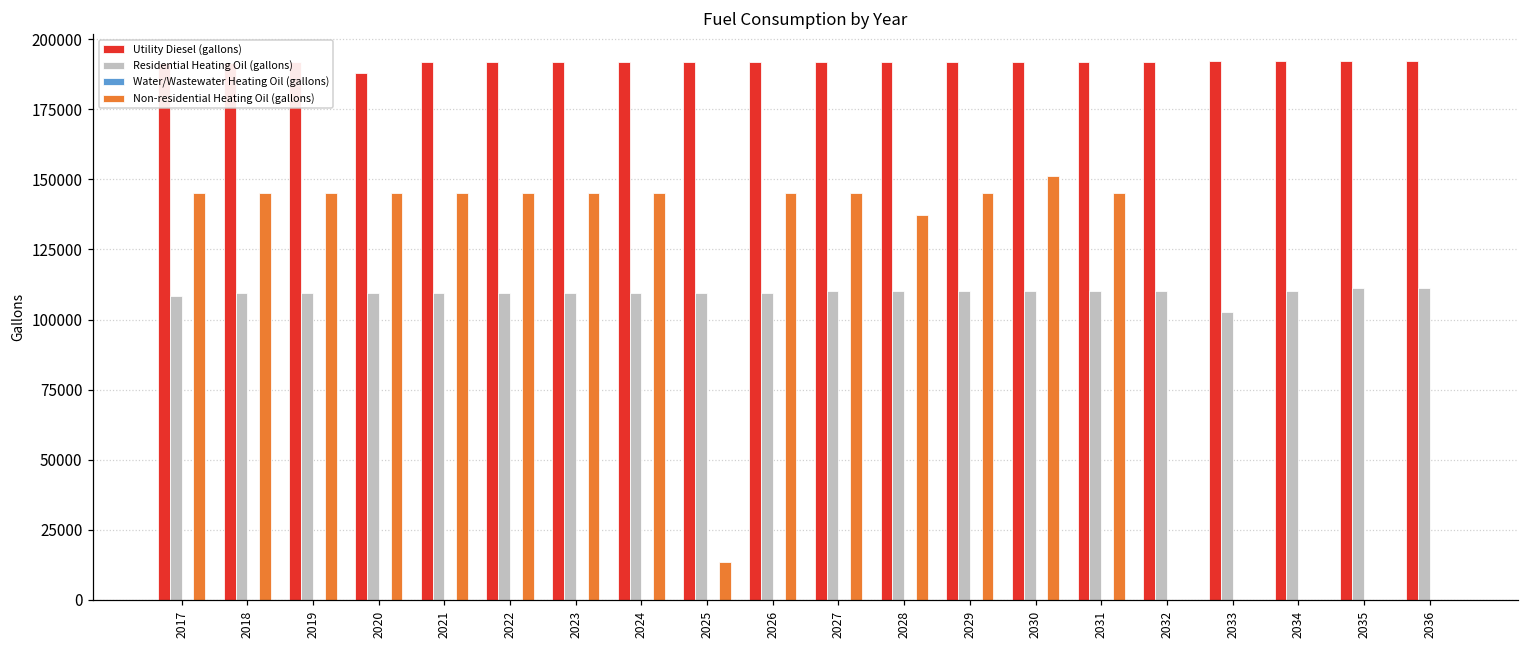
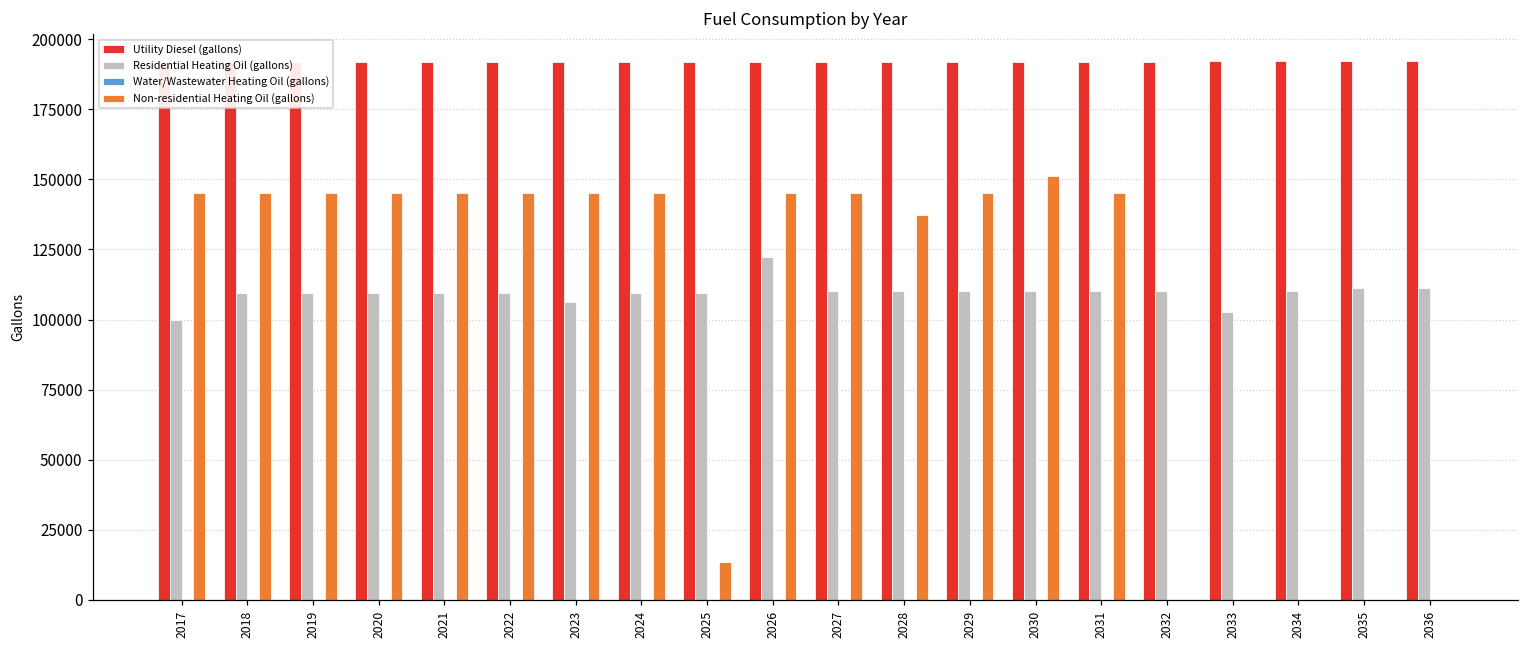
  {
    "Utility Diesel (gallons)": {
-     "2020": 188000,
+     "2020": 192000,
      "2021": 192000,
      "2022": 192000,
      "2023": 192000,
      "2024": 192000,
      "2025": 192000,
      "2026": 192000,
      "2027": 192000,
      "2028": 192000,
      "2029": 192000,
      "2030": 192000,
      "2031": 192000,
      "2032": 192000,
      "2033": 192000,
      "2034": 192000,
      "2035": 192000,
      "2036": 192000
    },
    "Residential Heating Oil (gallons)": {
-     "2017": 108000,
+     "2017": 100000,
      "2018": 109000,
      "2019": 109000,
      "2020": 109000,
      "2021": 109000,
      "2022": 109000,
-     "2023": 109000,
+     "2023": 106000,
      "2024": 109000,
      "2025": 109000,
-     "2026": 109000,
+     "2026": 122000,
      "2027": 110000,
      "2028": 110000,
      "2029": 110000,
      "2030": 110000,
      "2031": 110000,
      "2032": 110000,
      "2033": 103000,
      "2034": 110000,
      "2035": 111000,
      "2036": 111000
    },
    "Water/Wastewater Heating Oil (gallons)": {
      "2017": 0,
      "2018": 0,
      "2019": 0,
      "2020": 0,
      "2021": 0,
      "2022": 0,
      "2023": 0,
      "2024": 0,
      "2025": 0,
      "2026": 0,
      "2027": 0,
      "2028": 0,
      "2029": 0,
      "2030": 0,
      "2031": 0,
      "2032": 0,
      "2033": 0,
      "2034": 0,
      "2035": 0,
      "2036": 0
    },
    "Non-residential Heating Oil (gallons)": {
      "2017": 145000,
      "2018": 145000,
      "2019": 145000,
      "2020": 145000,
      "2021": 145000,
      "2022": 145000,
      "2023": 145000,
      "2024": 145000,
      "2025": 13000,
      "2026": 145000,
      "2027": 145000,
      "2028": 137000,
      "2029": 145000,
      "2030": 151000,
      "2031": 145000,
      "2032": 0,
      "2033": 0,
      "2034": 0,
      "2035": 0,
      "2036": 0
    }
  }
